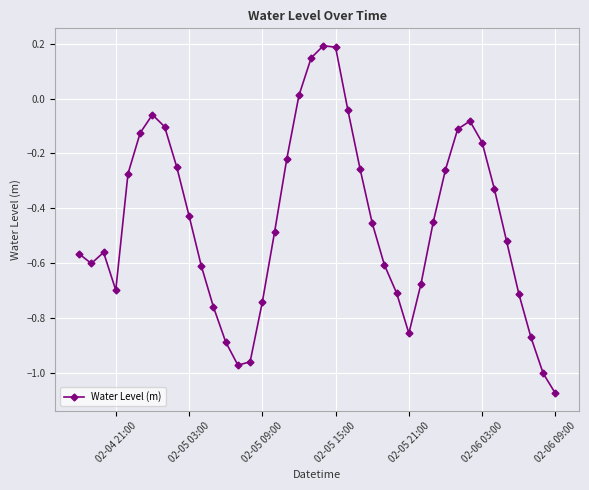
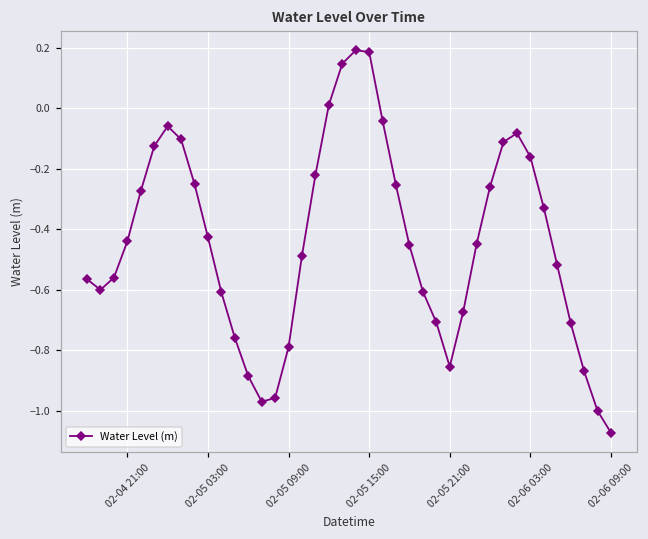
  {
-   "02-04 21:00": -0.70,
+   "02-04 21:00": -0.44,
    "02-05 03:00": -0.43,
-   "02-05 09:00": -0.74,
+   "02-05 09:00": -0.79,
    "02-05 15:00": 0.19,
    "02-05 21:00": -0.85,
    "02-06 03:00": -0.16,
    "02-06 09:00": -1.07
  }
